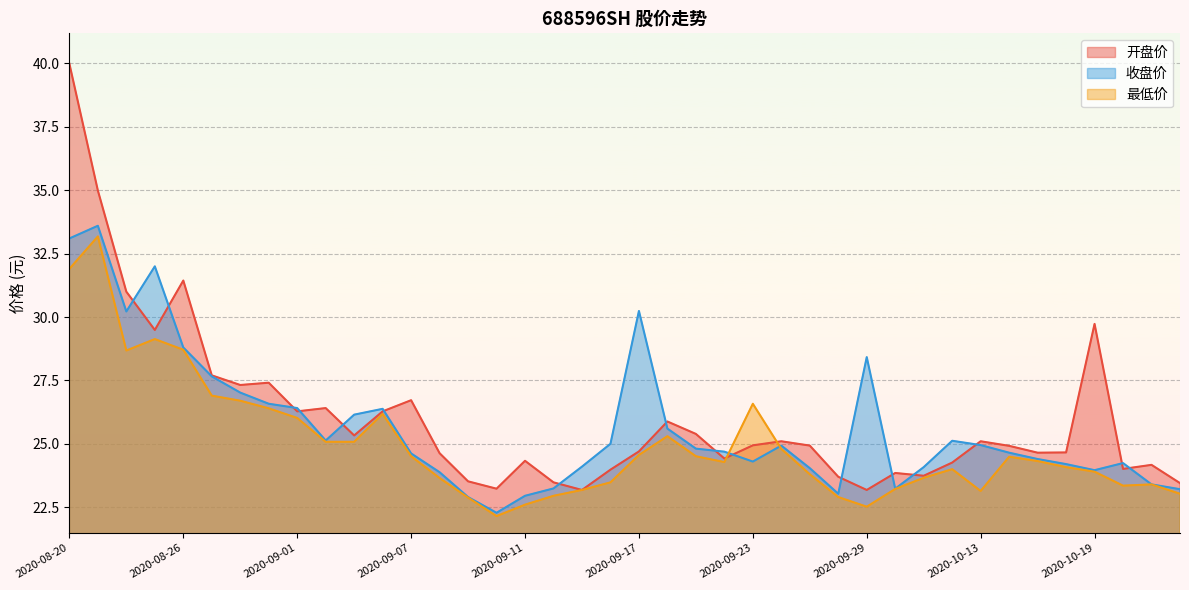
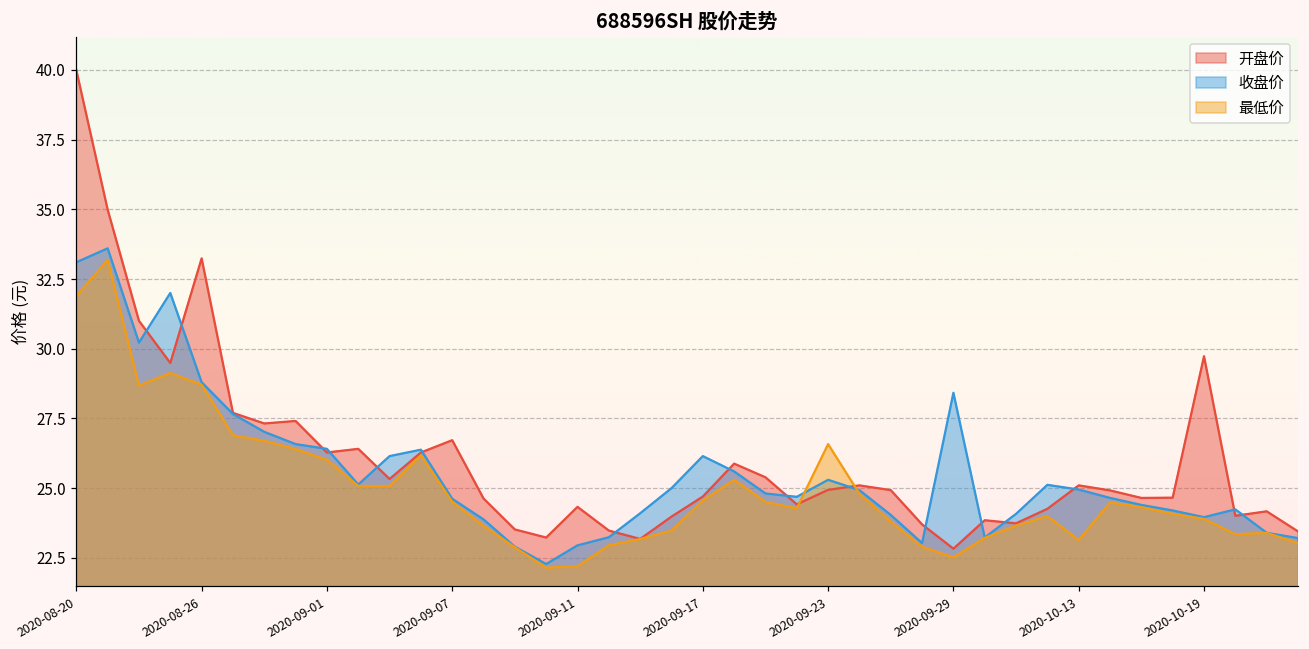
  {
    "开盘价": {
      "2020-08-20": 40.0,
-     "2020-08-26": 31.4,
+     "2020-08-26": 33.2,
      "2020-09-01": 26.3,
      "2020-09-07": 26.7,
      "2020-09-11": 24.3,
      "2020-09-17": 24.7,
      "2020-09-23": 24.9,
-     "2020-09-29": 23.2,
+     "2020-09-29": 22.8,
      "2020-10-13": 25.1,
      "2020-10-19": 29.7
    },
    "收盘价": {
      "2020-08-20": 33.1,
      "2020-09-01": 26.4,
      "2020-09-07": 24.6,
      "2020-09-11": 23.0,
-     "2020-09-17": 30.2,
-     "2020-09-23": 24.3,
+     "2020-09-17": 26.2,
+     "2020-09-23": 25.3,
      "2020-09-29": 28.4,
      "2020-10-13": 25.0
    },
    "最低价": {
      "2020-08-20": 31.9,
      "2020-09-01": 26.0,
      "2020-09-07": 24.5,
-     "2020-09-11": 22.6,
+     "2020-09-11": 22.2,
      "2020-09-17": 24.6,
      "2020-09-23": 26.6,
      "2020-09-29": 22.5,
      "2020-10-13": 23.1
    }
  }
